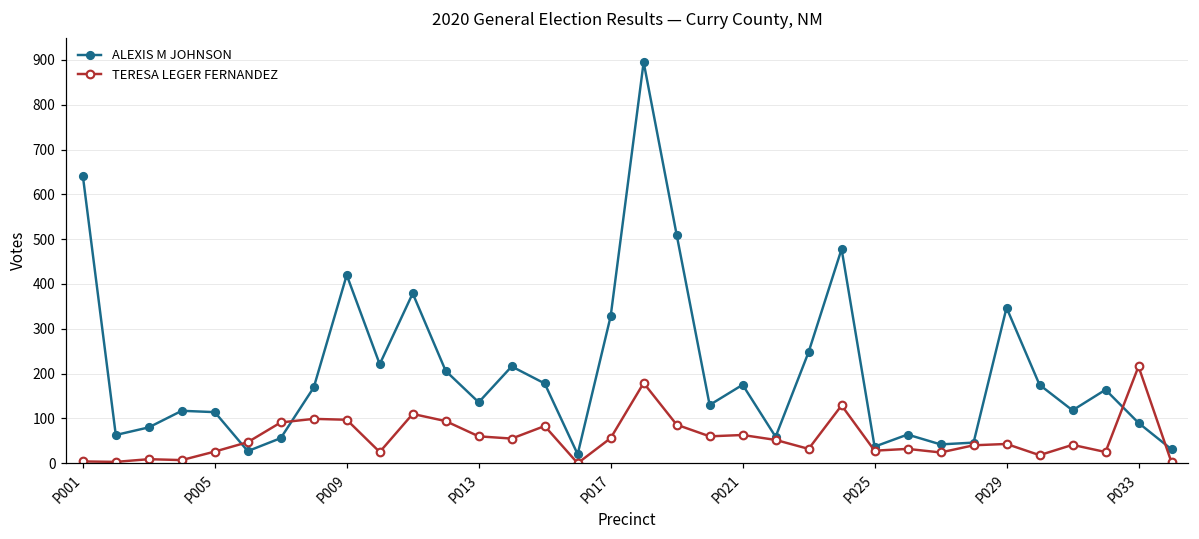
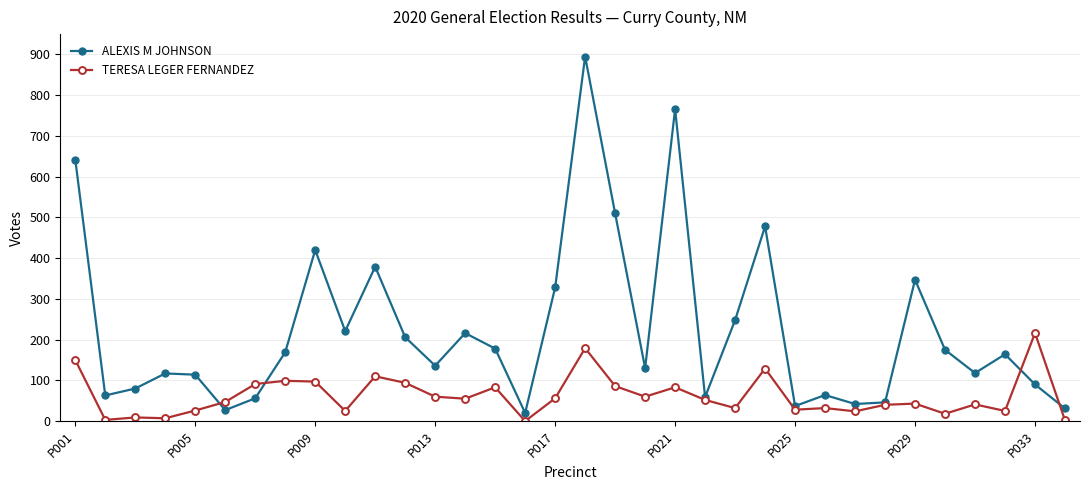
  {
    "ALEXIS M JOHNSON": {
      "P001": 640,
      "P005": 110,
      "P009": 420,
      "P013": 140,
      "P017": 330,
-     "P021": 180,
+     "P021": 770,
      "P025": 40,
      "P029": 350,
      "P033": 90
    },
    "TERESA LEGER FERNANDEZ": {
-     "P001": 0,
+     "P001": 150,
      "P005": 30,
      "P009": 100,
      "P013": 60,
      "P017": 60,
-     "P021": 60,
+     "P021": 80,
      "P025": 30,
      "P029": 40,
      "P033": 220
    }
  }
